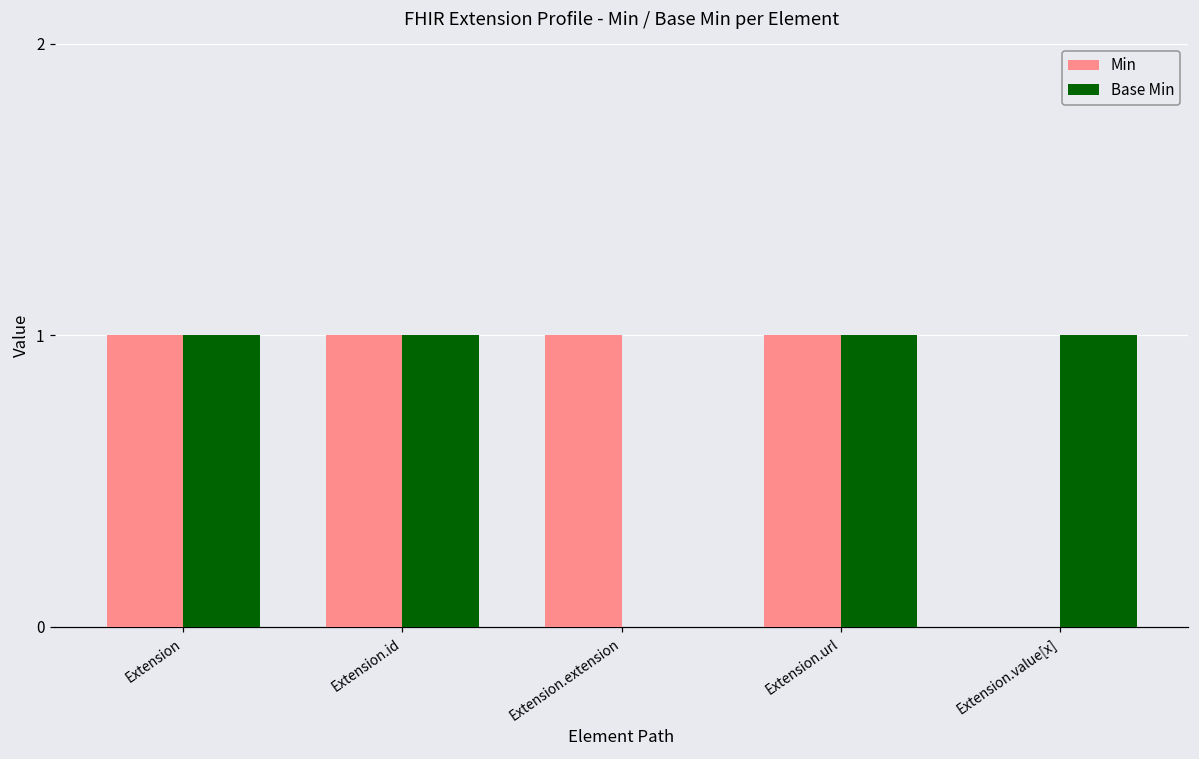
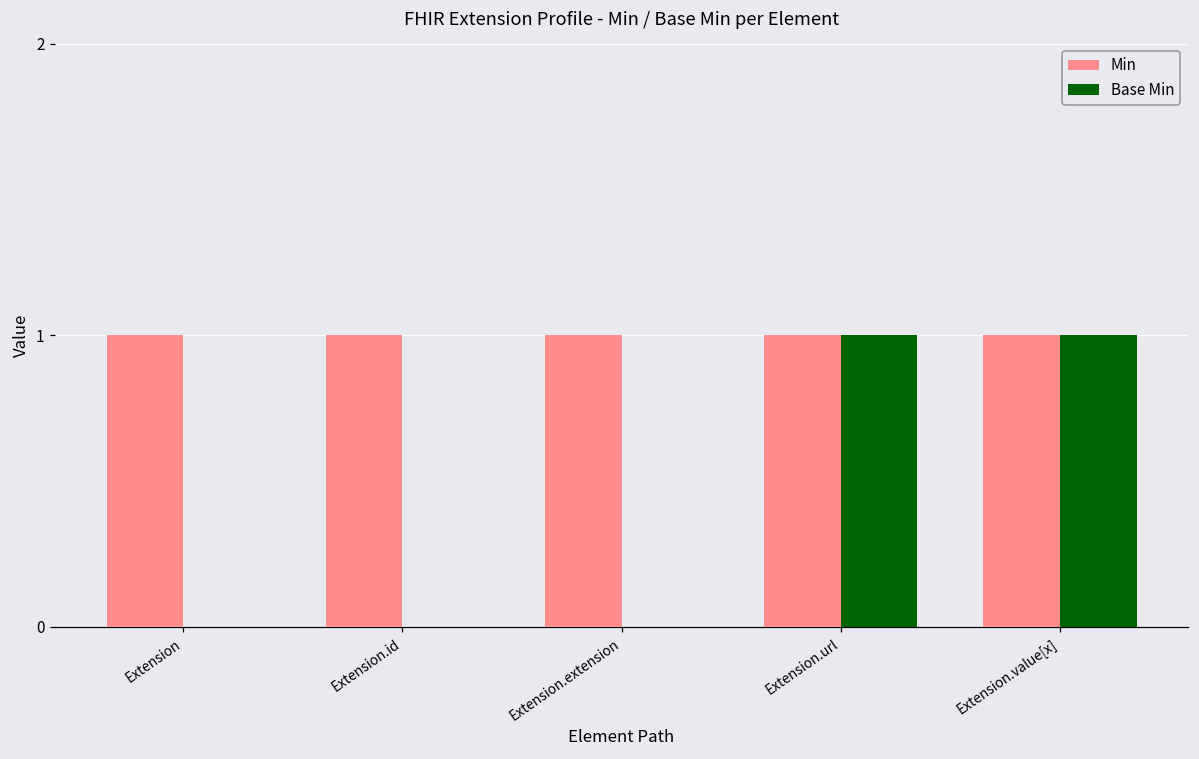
  {
    "Min": {
      "Extension": 1,
      "Extension.id": 1,
      "Extension.extension": 1,
      "Extension.url": 1,
-     "Extension.value[x]": 0
+     "Extension.value[x]": 1
    },
    "Base Min": {
-     "Extension": 1,
-     "Extension.id": 1,
+     "Extension": 0,
+     "Extension.id": 0,
      "Extension.extension": 0,
      "Extension.url": 1,
      "Extension.value[x]": 1
    }
  }
